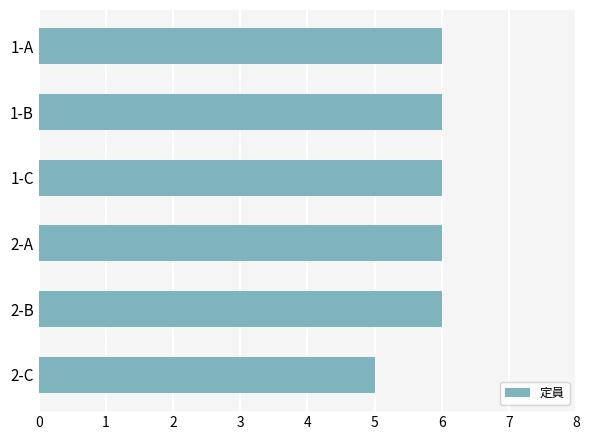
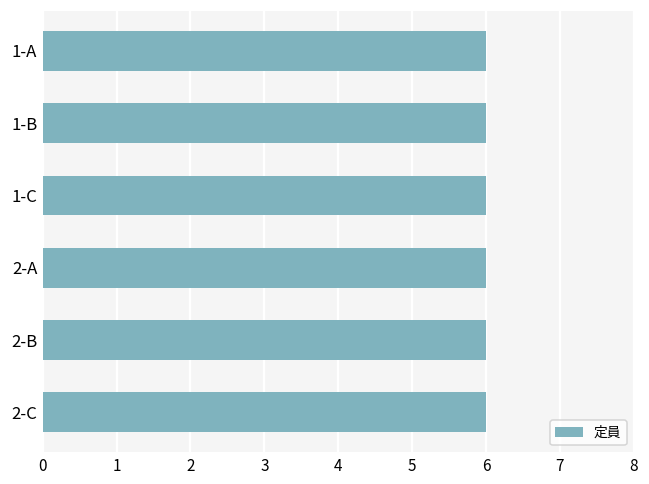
  {
    "1-A": 6,
    "1-B": 6,
    "1-C": 6,
    "2-A": 6,
    "2-B": 6,
-   "2-C": 5
+   "2-C": 6
  }
